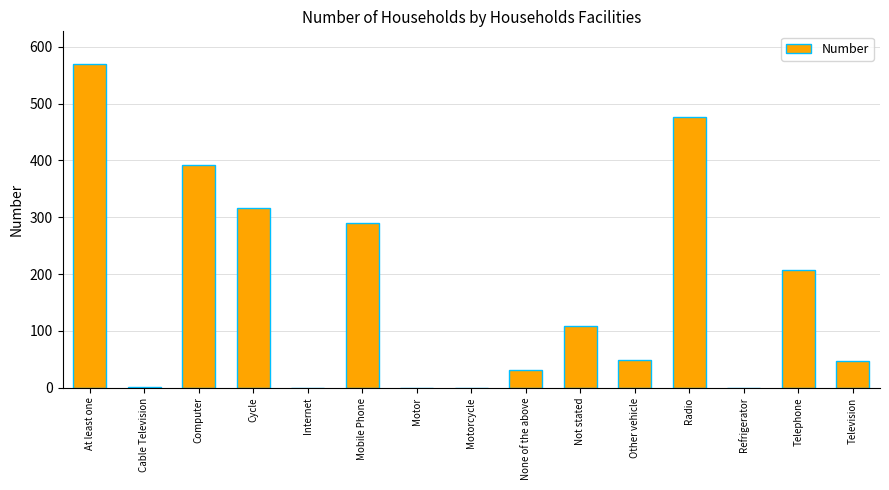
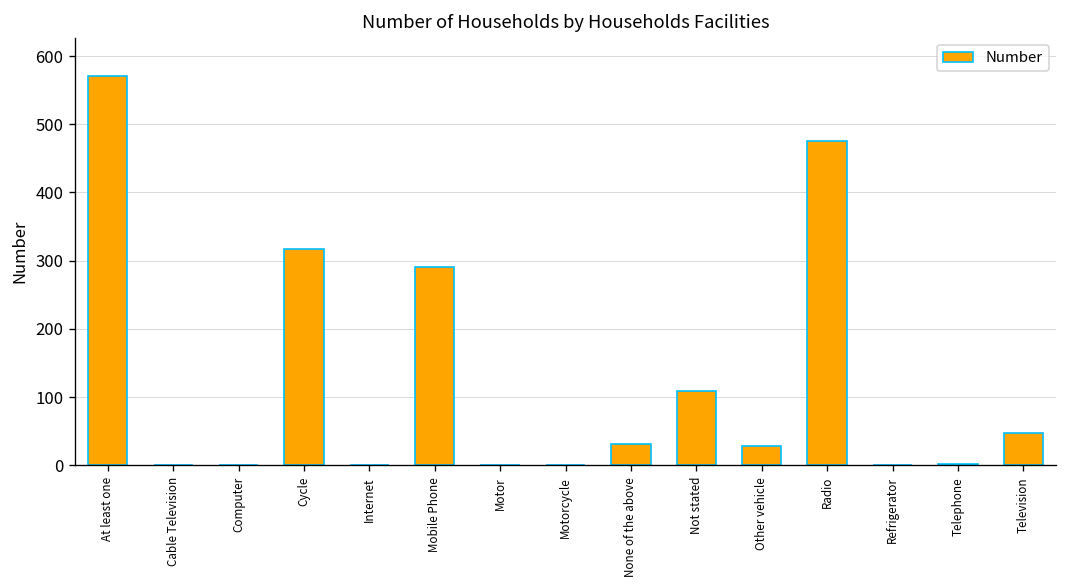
  {
    "At least one": 570,
-   "Computer": 390,
+   "Computer": 0,
    "Cycle": 320,
    "Internet": 0,
    "Mobile Phone": 290,
    "Motor": 0,
    "Motorcycle": 0,
    "None of the above": 30,
    "Not stated": 110,
-   "Other vehicle": 50,
+   "Other vehicle": 30,
    "Radio": 480,
    "Refrigerator": 0,
-   "Telephone": 210,
+   "Telephone": 0,
    "Television": 50
  }
